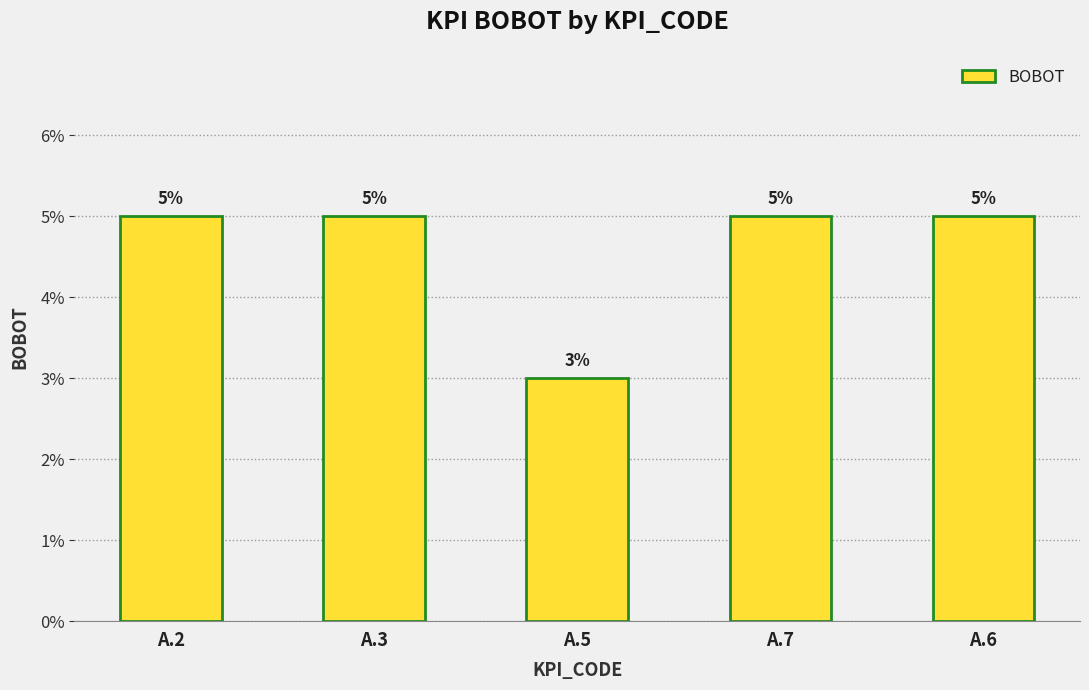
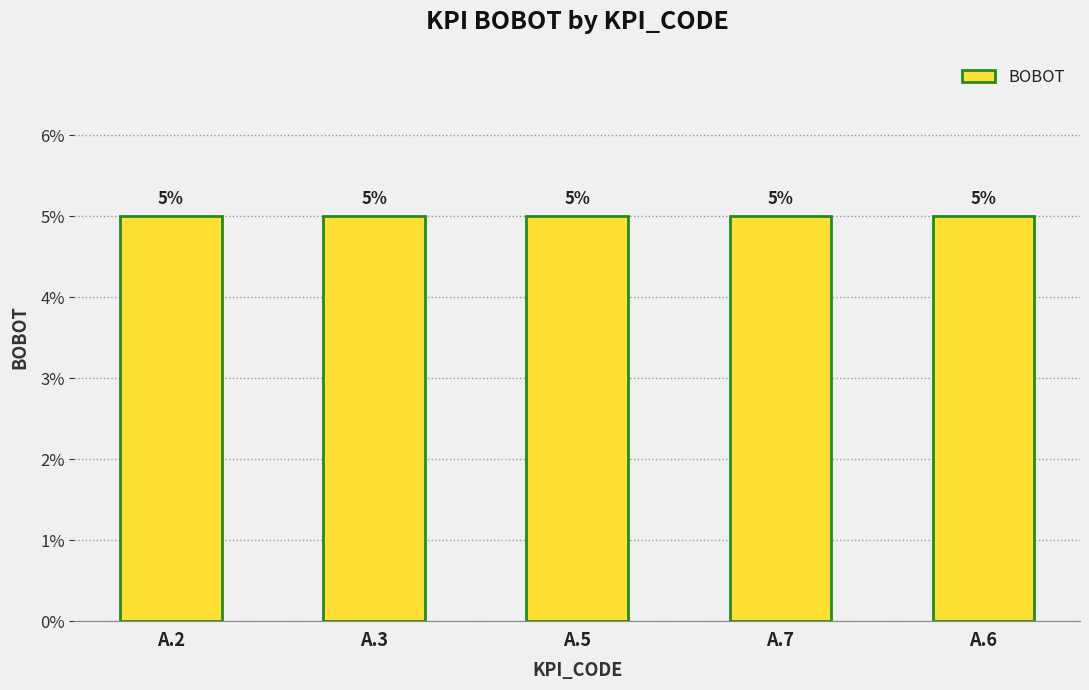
  {
    "A.2": "5%",
    "A.3": "5%",
-   "A.5": "3%",
+   "A.5": "5%",
    "A.7": "5%",
    "A.6": "5%"
  }
